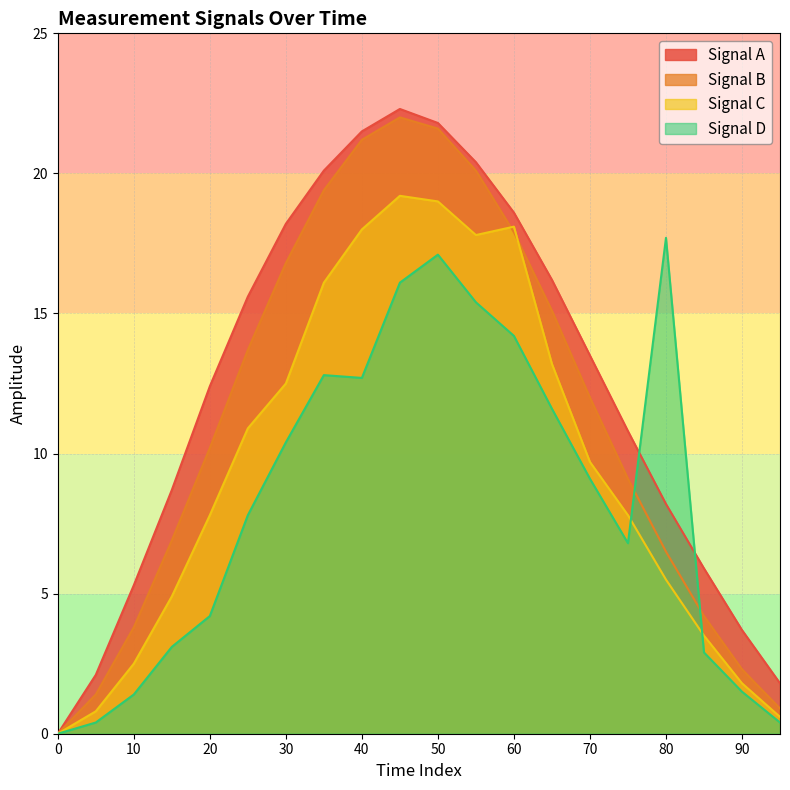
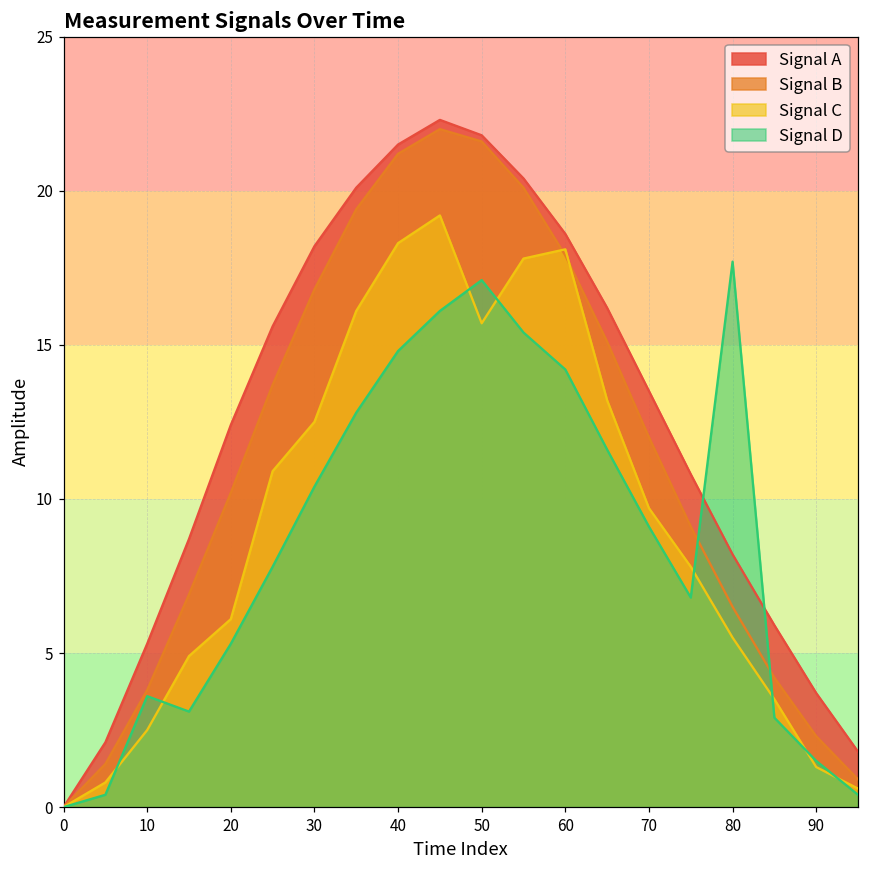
  {
    "Signal C": {
      "10": 2.5,
-     "20": 7.8,
+     "20": 6.1,
      "30": 12.5,
-     "40": 18.0,
-     "50": 19.0,
+     "40": 18.3,
+     "50": 15.7,
      "60": 18.1,
      "70": 9.7,
      "80": 5.5,
-     "90": 1.8
+     "90": 1.3
    },
    "Signal D": {
-     "10": 1.4,
-     "20": 4.2,
+     "10": 3.6,
+     "20": 5.3,
      "30": 10.4,
-     "40": 12.7,
+     "40": 14.8,
      "50": 17.1,
      "60": 14.2,
      "70": 9.1,
      "80": 17.7,
      "90": 1.5
    }
  }
